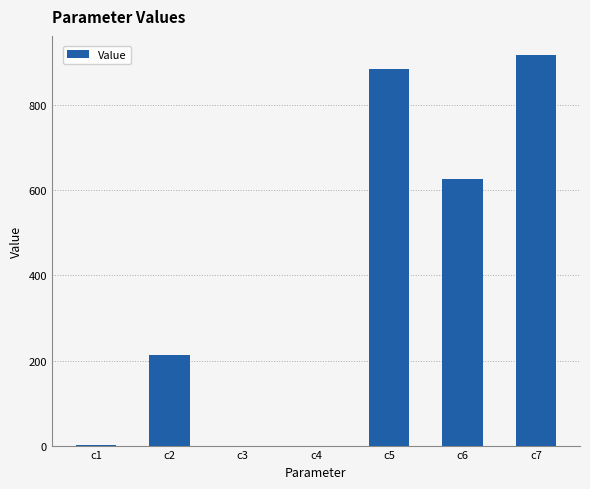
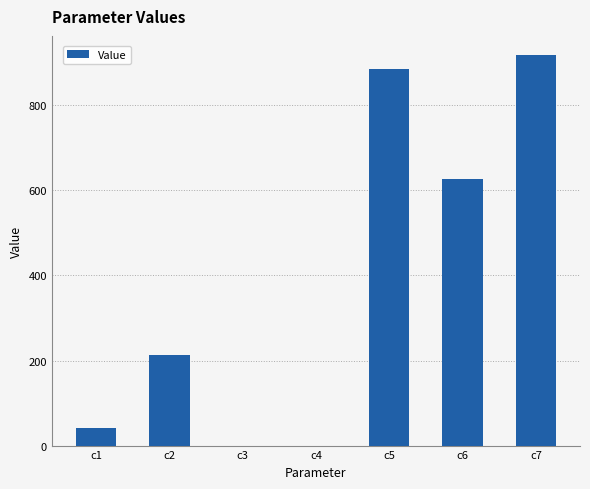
  {
-   "c1": 0,
+   "c1": 40,
    "c2": 210,
    "c5": 890,
    "c6": 630,
    "c7": 920
  }
